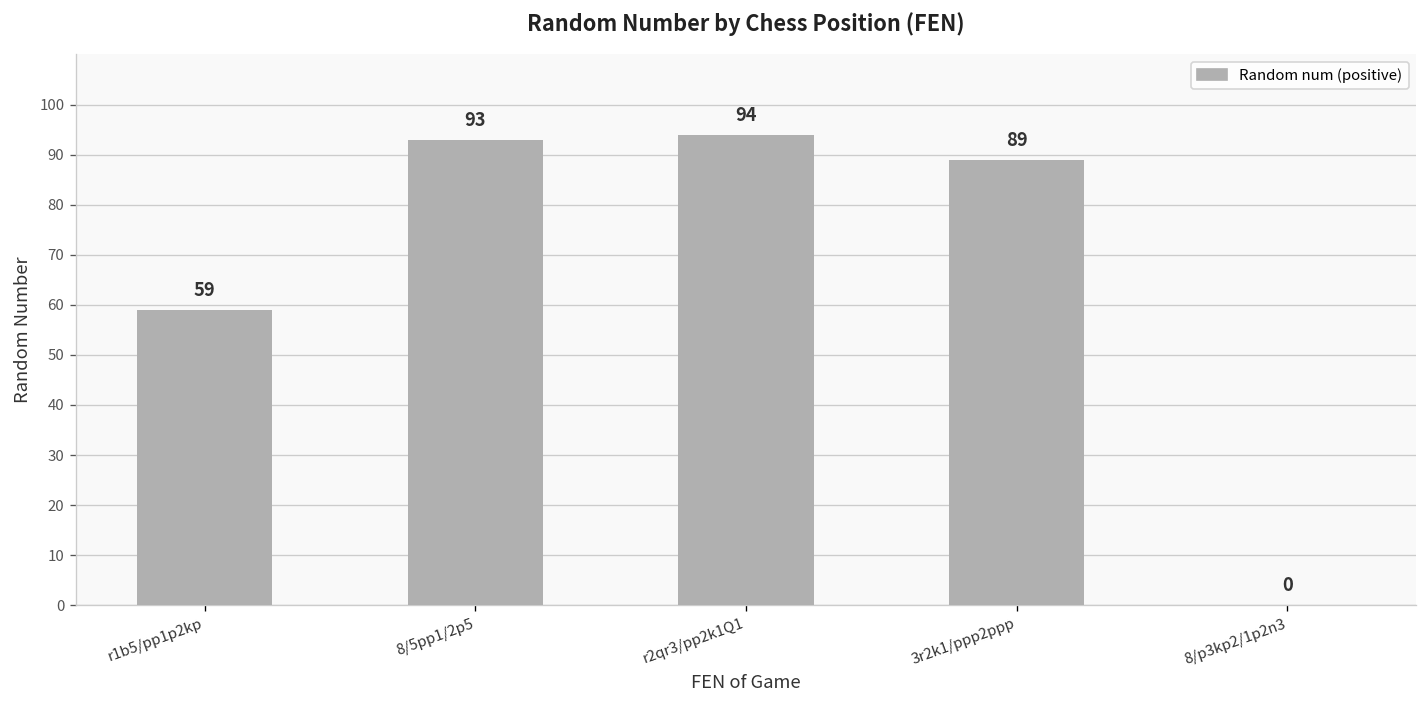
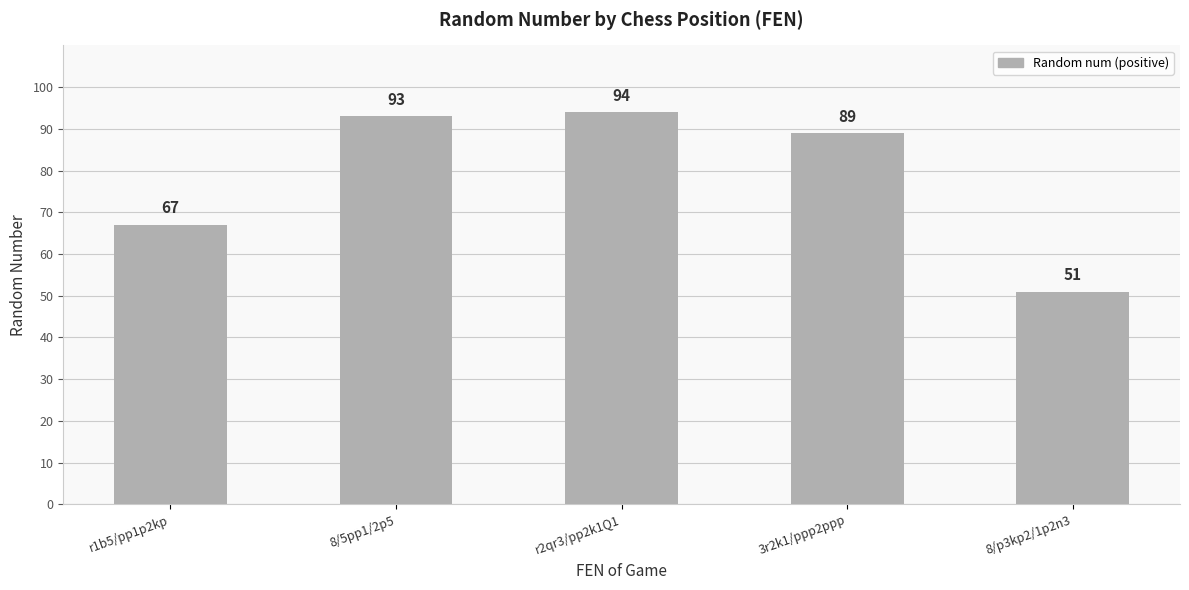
  {
-   "r1b5/pp1p2kp": 59,
+   "r1b5/pp1p2kp": 67,
    "8/5pp1/2p5": 93,
    "r2qr3/pp2k1Q1": 94,
    "3r2k1/ppp2ppp": 89,
-   "8/p3kp2/1p2n3": 0
+   "8/p3kp2/1p2n3": 51
  }
